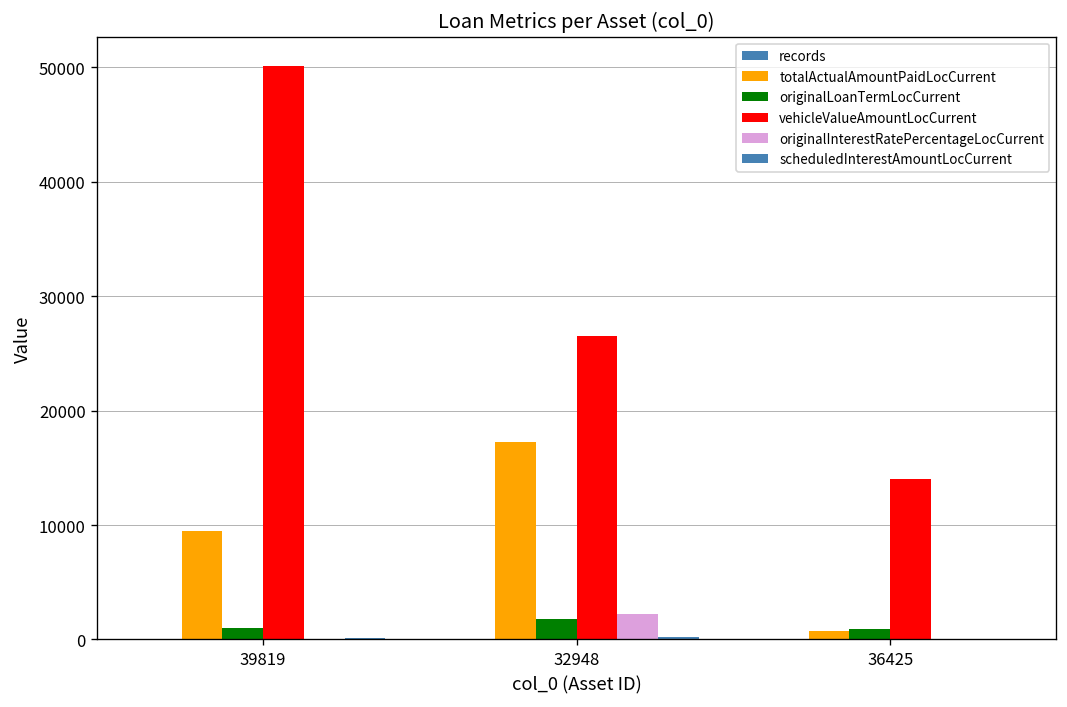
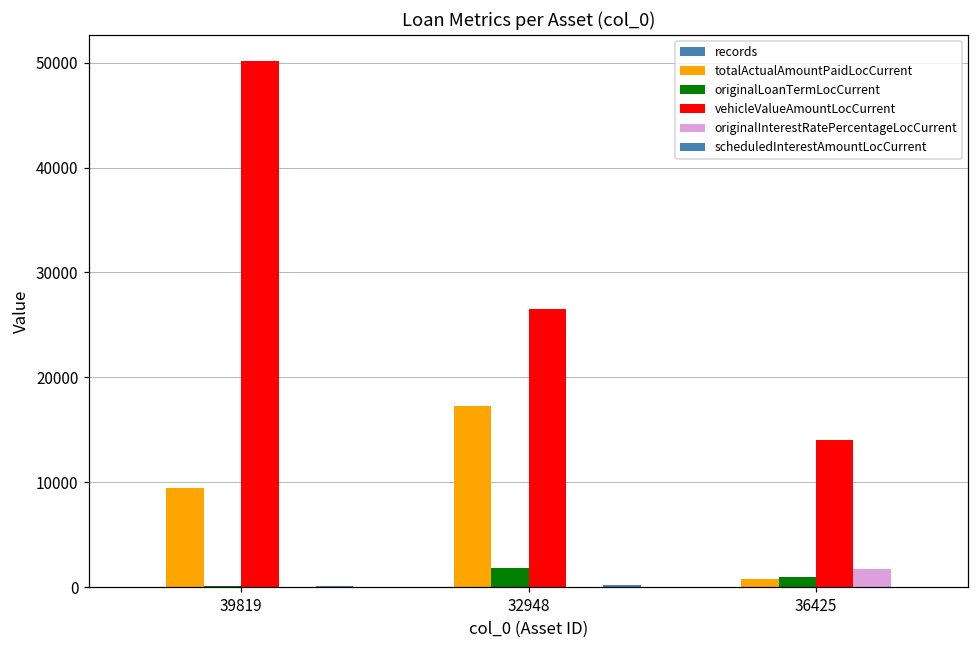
  {
    "totalActualAmountPaidLocCurrent": {
      "39819": 9000,
      "32948": 17000,
      "36425": 1000
    },
    "originalLoanTermLocCurrent": {
-     "39819": 1000,
+     "39819": 0,
      "32948": 2000,
      "36425": 1000
    },
    "vehicleValueAmountLocCurrent": {
      "39819": 50000,
      "32948": 27000,
      "36425": 14000
    },
    "originalInterestRatePercentageLocCurrent": {
-     "32948": 2000,
-     "36425": 0
+     "32948": 0,
+     "36425": 2000
    }
  }
